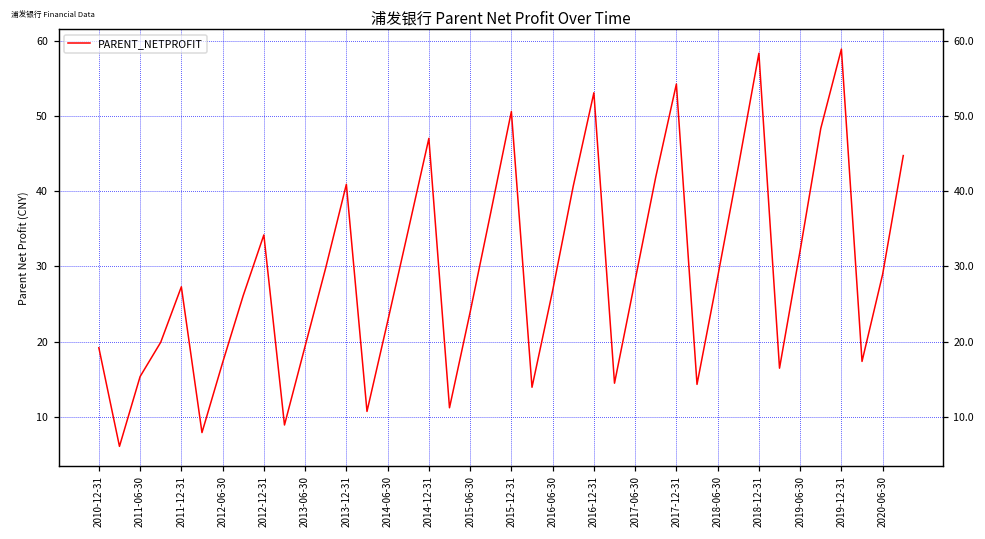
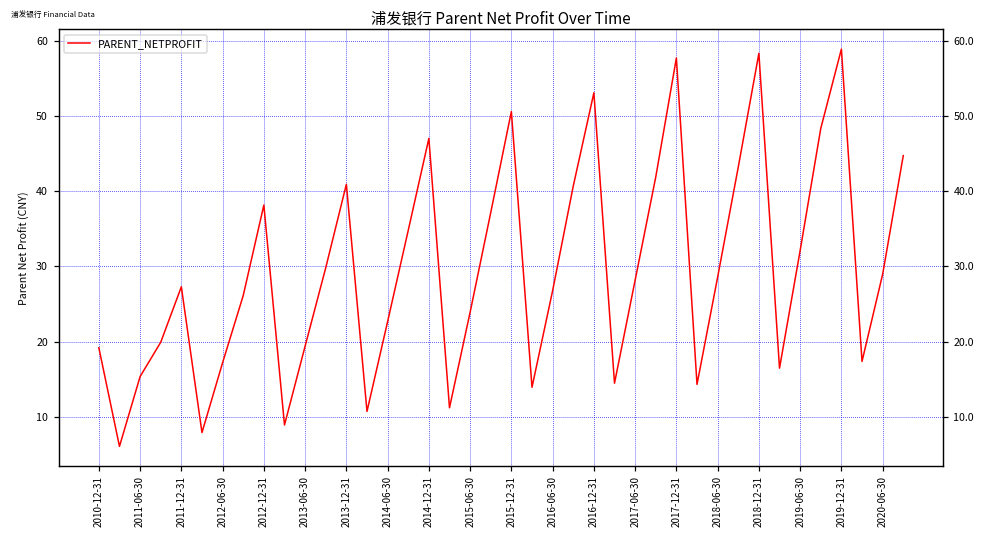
  {
    "2010-12-31": 19,
    "2011-06-30": 15,
    "2011-12-31": 27,
    "2012-06-30": 17,
-   "2012-12-31": 34,
+   "2012-12-31": 38,
    "2013-06-30": 19,
    "2013-12-31": 41,
    "2014-06-30": 23,
    "2014-12-31": 47,
    "2015-06-30": 24,
    "2015-12-31": 51,
    "2016-06-30": 27,
    "2016-12-31": 53,
    "2017-06-30": 28,
-   "2017-12-31": 54,
+   "2017-12-31": 58,
    "2018-06-30": 29,
    "2018-12-31": 58,
    "2019-06-30": 32,
    "2019-12-31": 59,
    "2020-06-30": 29
  }
